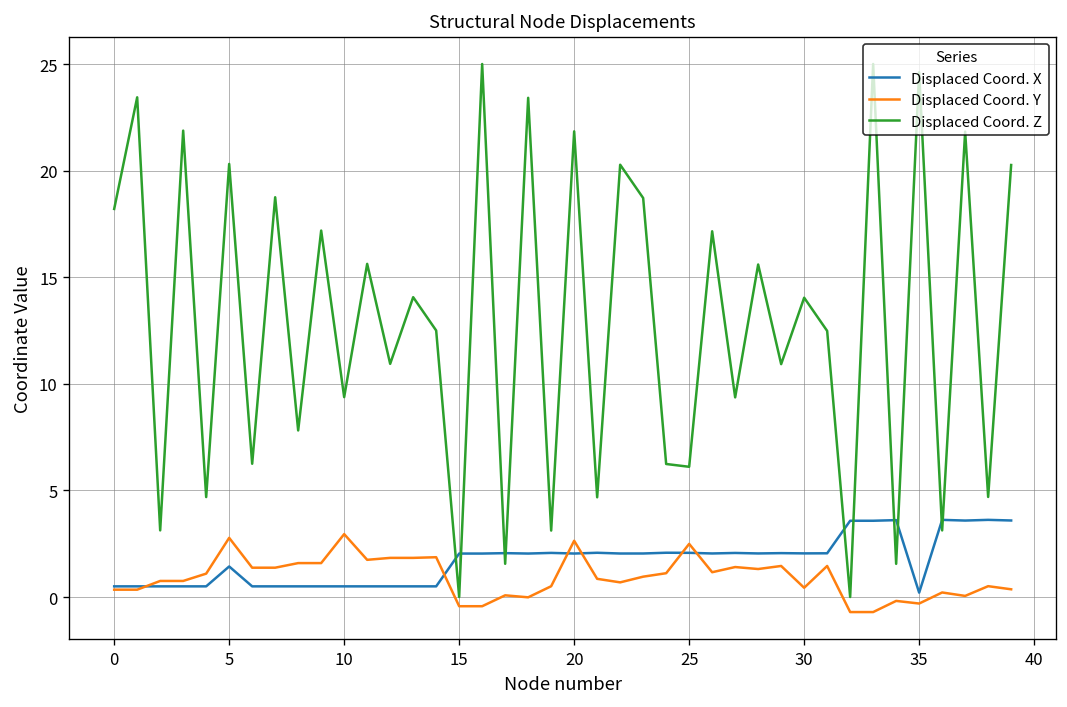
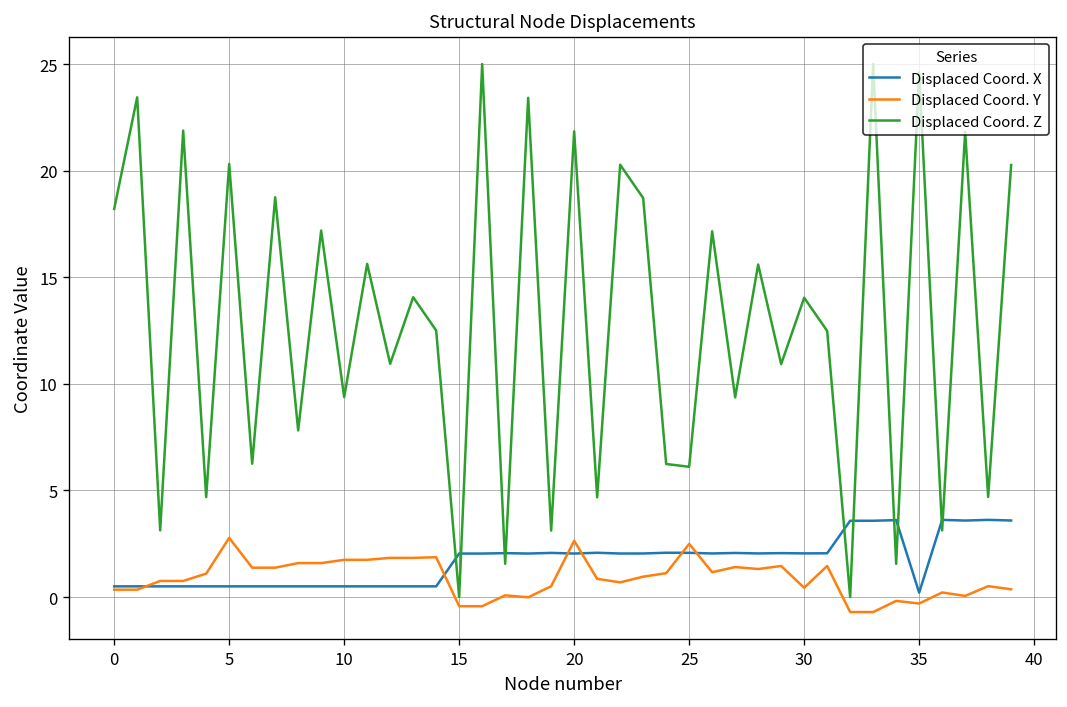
  {
    "Displaced Coord. X": {
      "0": 0.5,
-     "5": 1.4,
+     "5": 0.5,
      "10": 0.5,
      "15": 2.0,
      "20": 2.0,
      "25": 2.1,
      "30": 2.0,
      "35": 0.2
    },
    "Displaced Coord. Y": {
      "0": 0.3,
      "5": 2.8,
-     "10": 3.0,
+     "10": 1.7,
      "15": -0.4,
      "20": 2.6,
      "25": 2.5,
      "30": 0.4,
      "35": -0.3
    },
    "Displaced Coord. Z": {
      "0": 18.2,
      "5": 20.3,
      "10": 9.4,
      "15": 0.0,
      "20": 21.8,
      "25": 6.1,
      "30": 14.0
    }
  }
